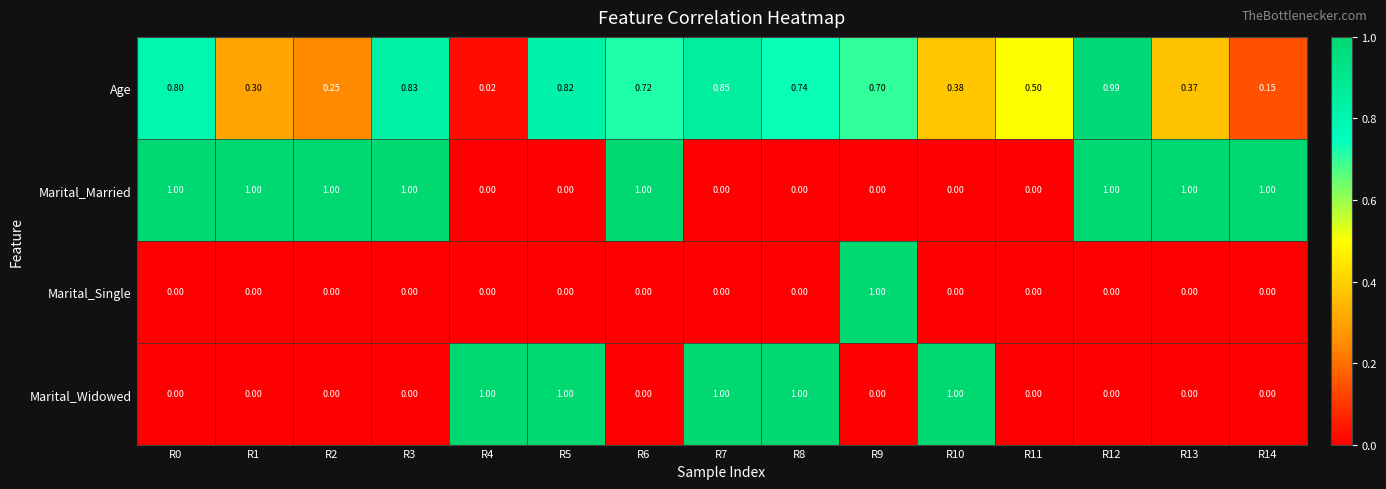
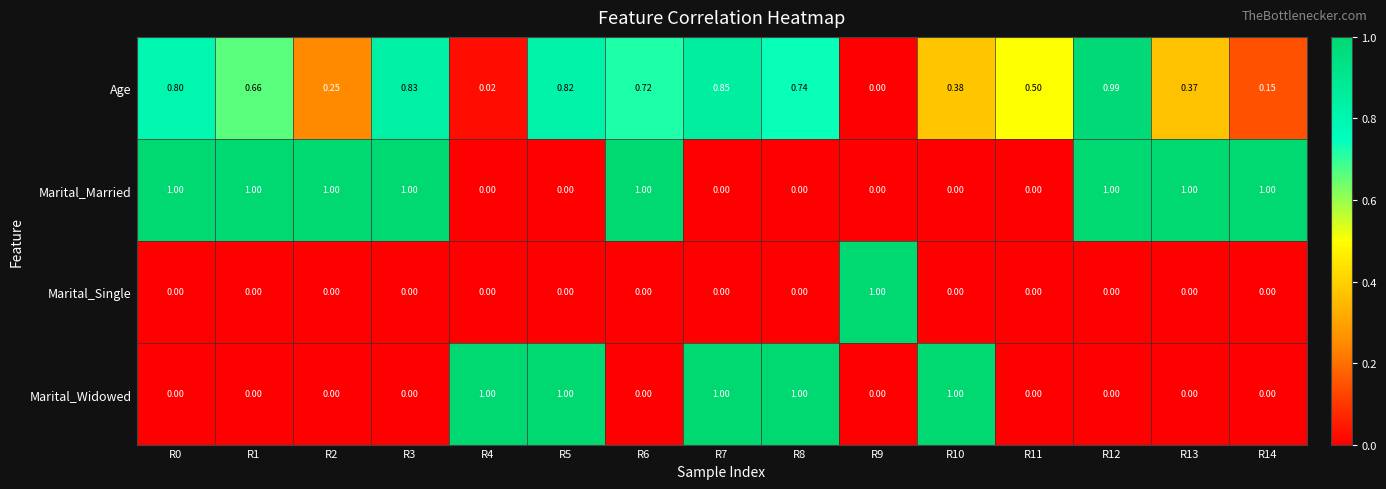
  {
    "Age": {
      "R0": 0.80,
-     "R1": 0.30,
+     "R1": 0.66,
      "R2": 0.25,
      "R3": 0.83,
      "R4": 0.02,
      "R5": 0.82,
      "R6": 0.72,
      "R7": 0.85,
      "R8": 0.74,
-     "R9": 0.70,
+     "R9": 0.00,
      "R10": 0.38,
      "R11": 0.50,
      "R12": 0.99,
      "R13": 0.37,
      "R14": 0.15
    },
    "Marital_Married": {
      "R0": 1.00,
      "R1": 1.00,
      "R2": 1.00,
      "R3": 1.00,
      "R4": 0.00,
      "R5": 0.00,
      "R6": 1.00,
      "R7": 0.00,
      "R8": 0.00,
      "R9": 0.00,
      "R10": 0.00,
      "R11": 0.00,
      "R12": 1.00,
      "R13": 1.00,
      "R14": 1.00
    },
    "Marital_Single": {
      "R0": 0.00,
      "R1": 0.00,
      "R2": 0.00,
      "R3": 0.00,
      "R4": 0.00,
      "R5": 0.00,
      "R6": 0.00,
      "R7": 0.00,
      "R8": 0.00,
      "R9": 1.00,
      "R10": 0.00,
      "R11": 0.00,
      "R12": 0.00,
      "R13": 0.00,
      "R14": 0.00
    },
    "Marital_Widowed": {
      "R0": 0.00,
      "R1": 0.00,
      "R2": 0.00,
      "R3": 0.00,
      "R4": 1.00,
      "R5": 1.00,
      "R6": 0.00,
      "R7": 1.00,
      "R8": 1.00,
      "R9": 0.00,
      "R10": 1.00,
      "R11": 0.00,
      "R12": 0.00,
      "R13": 0.00,
      "R14": 0.00
    }
  }
